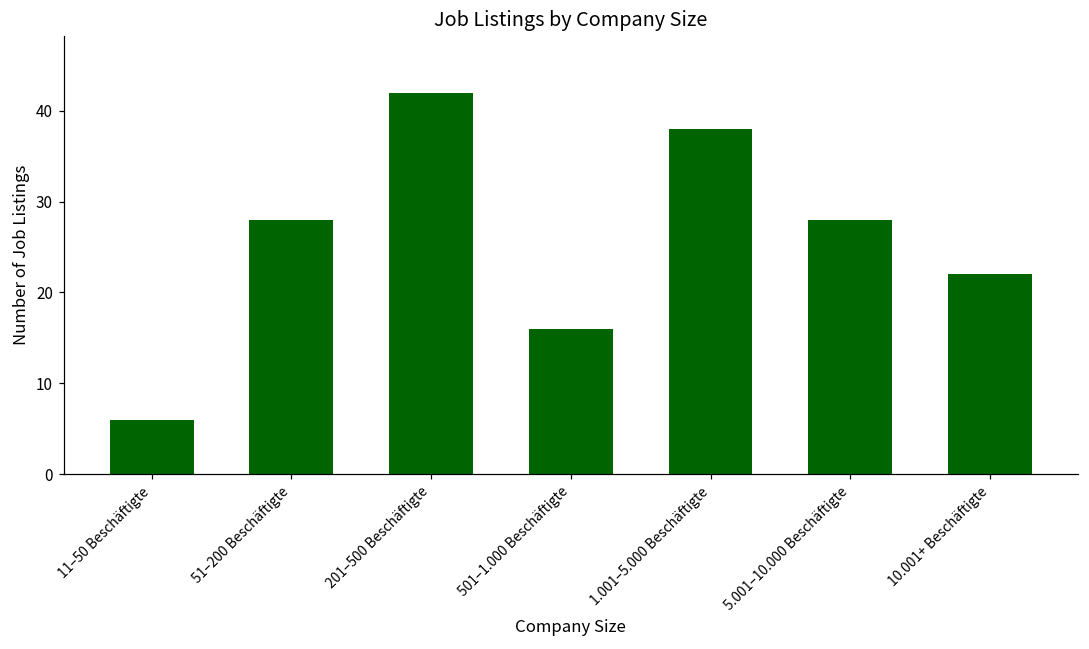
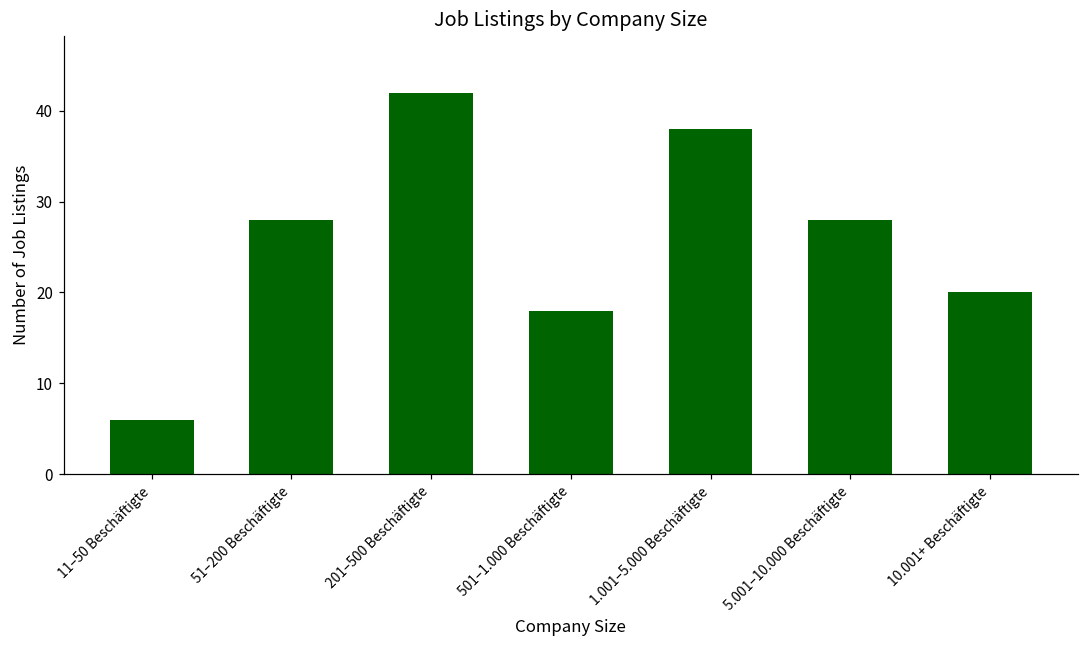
  {
    "11–50 Beschäftigte": 6,
    "51–200 Beschäftigte": 28,
    "201–500 Beschäftigte": 42,
-   "501–1.000 Beschäftigte": 16,
+   "501–1.000 Beschäftigte": 18,
    "1.001–5.000 Beschäftigte": 38,
    "5.001–10.000 Beschäftigte": 28,
-   "10.001+ Beschäftigte": 22
+   "10.001+ Beschäftigte": 20
  }
